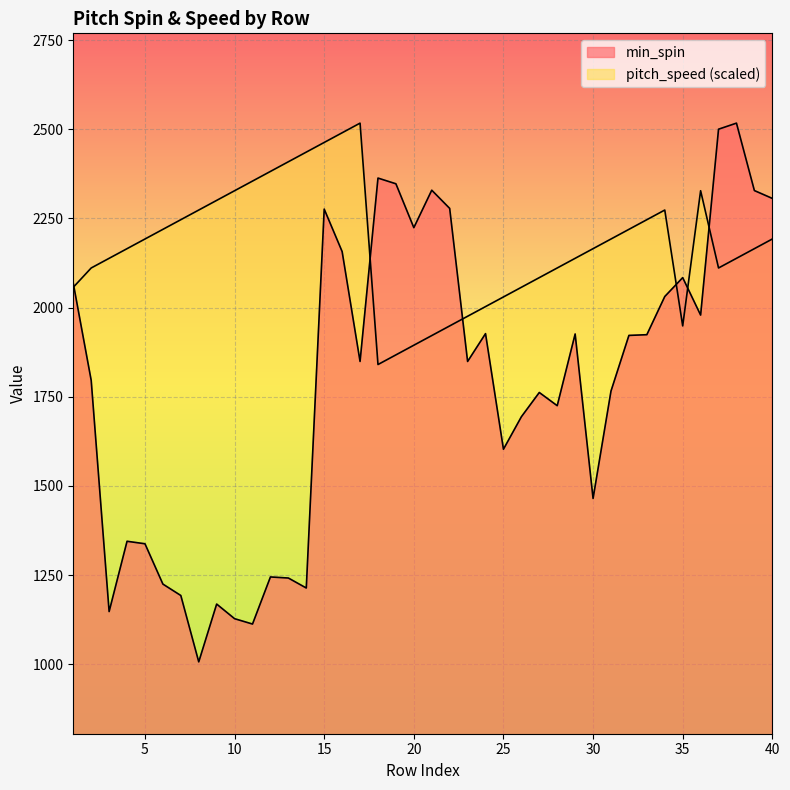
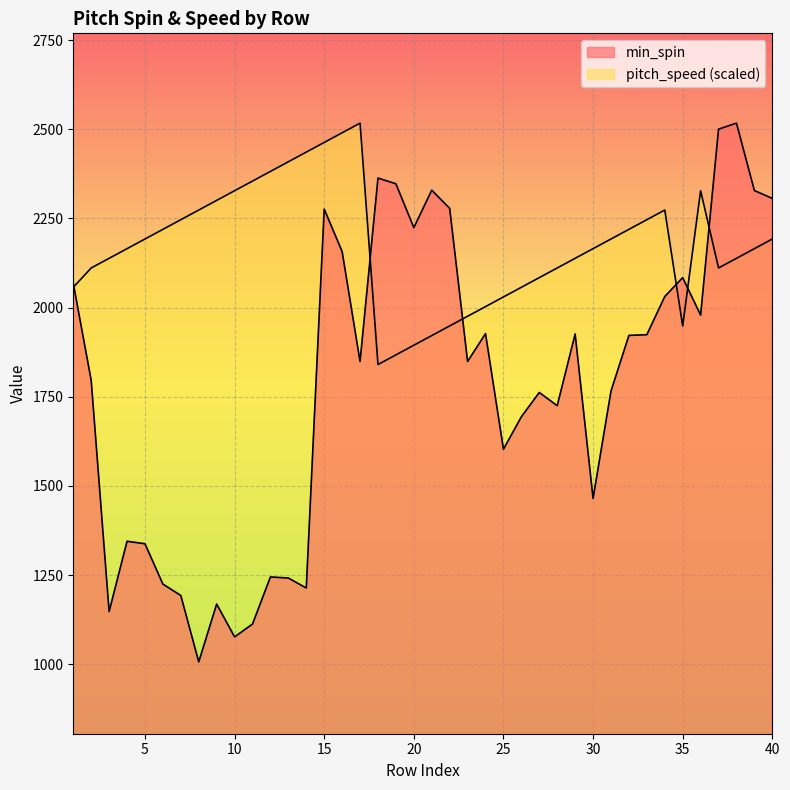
  {
    "min_spin": {
      "5": 1340,
-     "10": 1130,
+     "10": 1080,
      "15": 2280,
      "20": 2220,
      "25": 1600,
      "30": 1470,
      "35": 2080,
      "40": 2310
    },
    "pitch_speed (scaled)": {
      "5": 2190,
      "10": 2330,
      "15": 2460,
      "20": 1890,
      "25": 2030,
      "30": 2170,
      "35": 1950,
      "40": 2190
    }
  }
